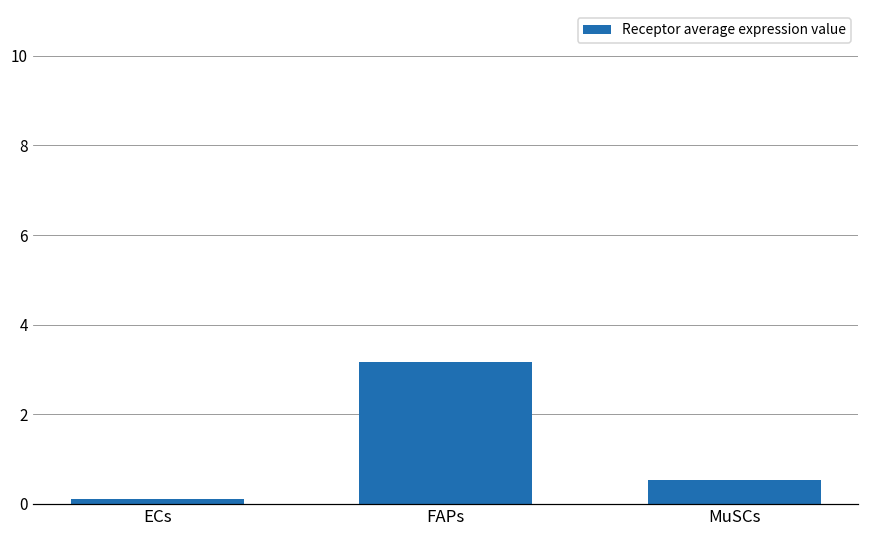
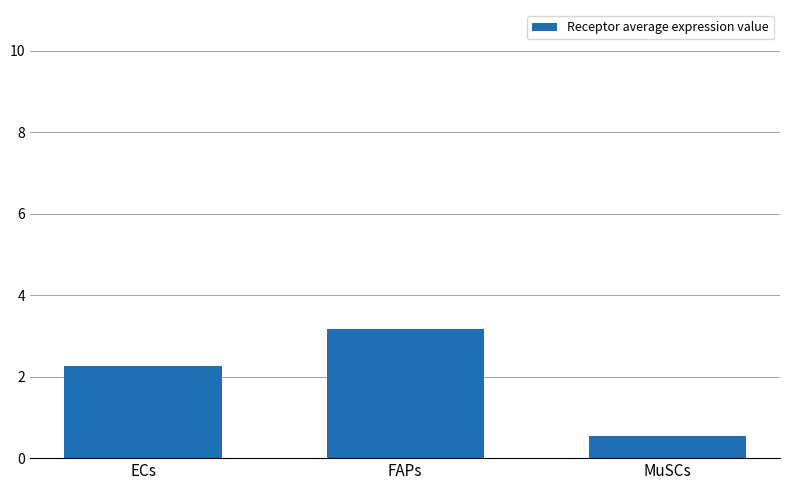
  {
-   "ECs": 0.1,
+   "ECs": 2.3,
    "FAPs": 3.2,
    "MuSCs": 0.5
  }
